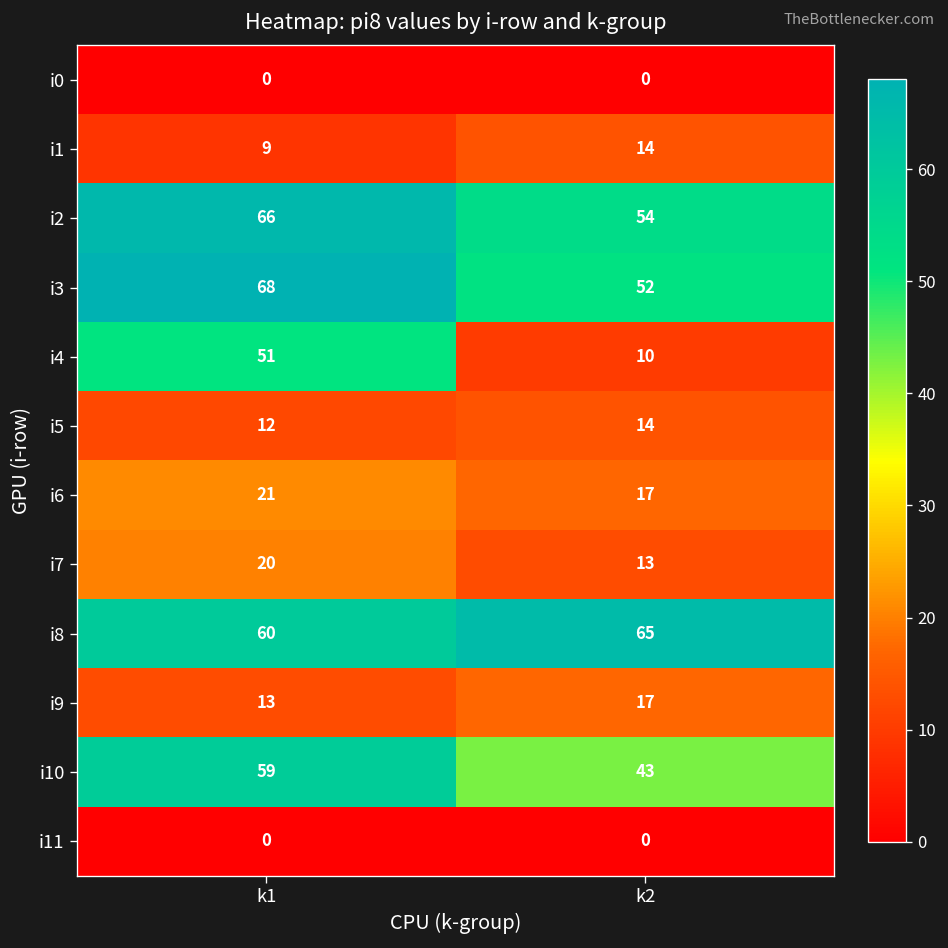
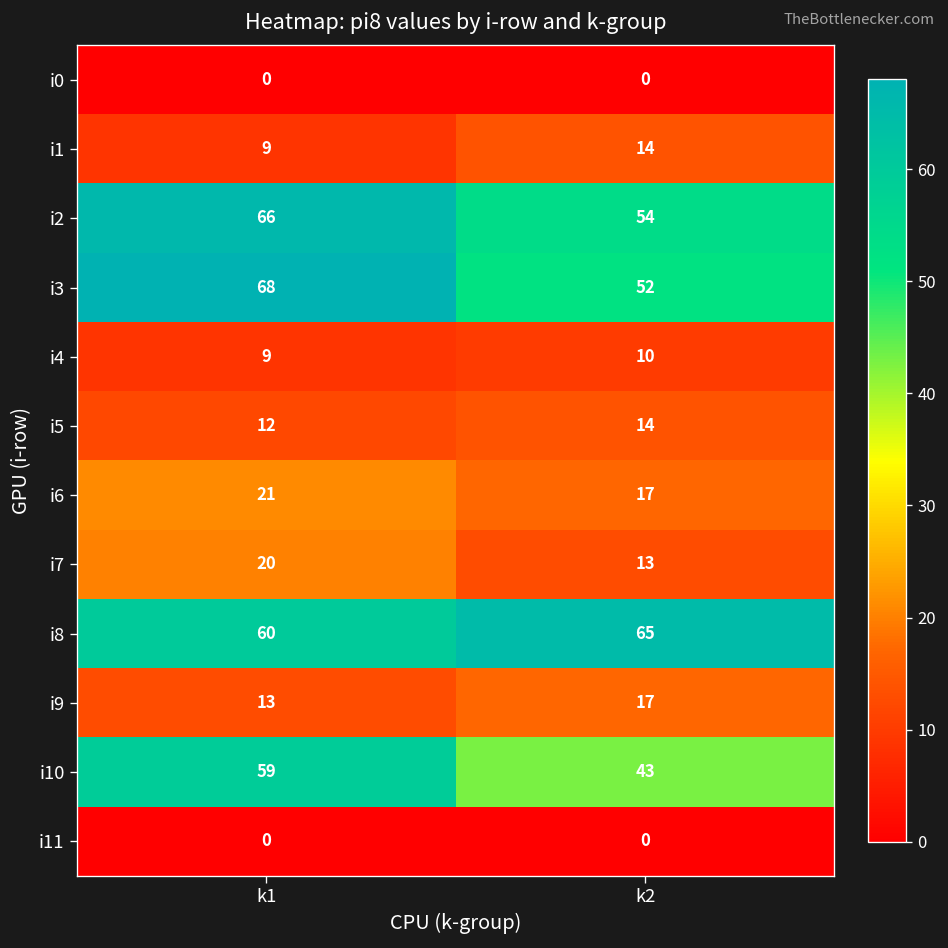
  {
    "i0": {
      "k1": 0,
      "k2": 0
    },
    "i1": {
      "k1": 9,
      "k2": 14
    },
    "i2": {
      "k1": 66,
      "k2": 54
    },
    "i3": {
      "k1": 68,
      "k2": 52
    },
    "i4": {
-     "k1": 51,
+     "k1": 9,
      "k2": 10
    },
    "i5": {
      "k1": 12,
      "k2": 14
    },
    "i6": {
      "k1": 21,
      "k2": 17
    },
    "i7": {
      "k1": 20,
      "k2": 13
    },
    "i8": {
      "k1": 60,
      "k2": 65
    },
    "i9": {
      "k1": 13,
      "k2": 17
    },
    "i10": {
      "k1": 59,
      "k2": 43
    },
    "i11": {
      "k1": 0,
      "k2": 0
    }
  }
